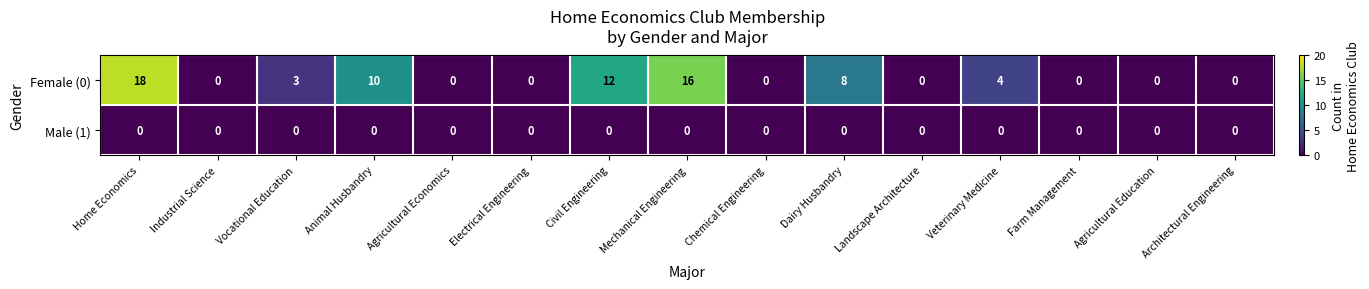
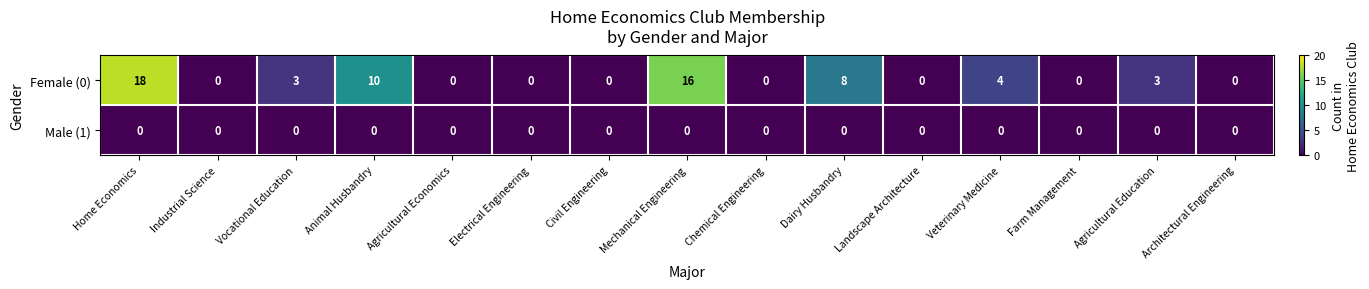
  {
    "Female (0)": {
      "Home Economics": 18,
      "Industrial Science": 0,
      "Vocational Education": 3,
      "Animal Husbandry": 10,
      "Agricultural Economics": 0,
      "Electrical Engineering": 0,
-     "Civil Engineering": 12,
+     "Civil Engineering": 0,
      "Mechanical Engineering": 16,
      "Chemical Engineering": 0,
      "Dairy Husbandry": 8,
      "Landscape Architecture": 0,
      "Veterinary Medicine": 4,
      "Farm Management": 0,
-     "Agricultural Education": 0,
+     "Agricultural Education": 3,
      "Architectural Engineering": 0
    },
    "Male (1)": {
      "Home Economics": 0,
      "Industrial Science": 0,
      "Vocational Education": 0,
      "Animal Husbandry": 0,
      "Agricultural Economics": 0,
      "Electrical Engineering": 0,
      "Civil Engineering": 0,
      "Mechanical Engineering": 0,
      "Chemical Engineering": 0,
      "Dairy Husbandry": 0,
      "Landscape Architecture": 0,
      "Veterinary Medicine": 0,
      "Farm Management": 0,
      "Agricultural Education": 0,
      "Architectural Engineering": 0
    }
  }
